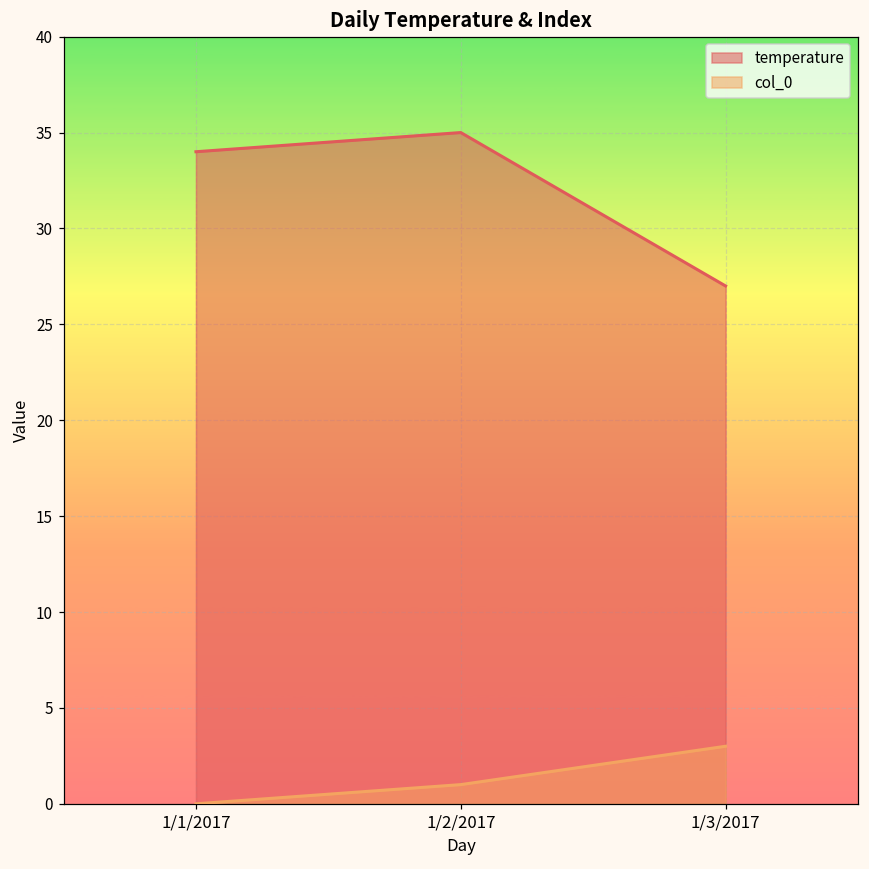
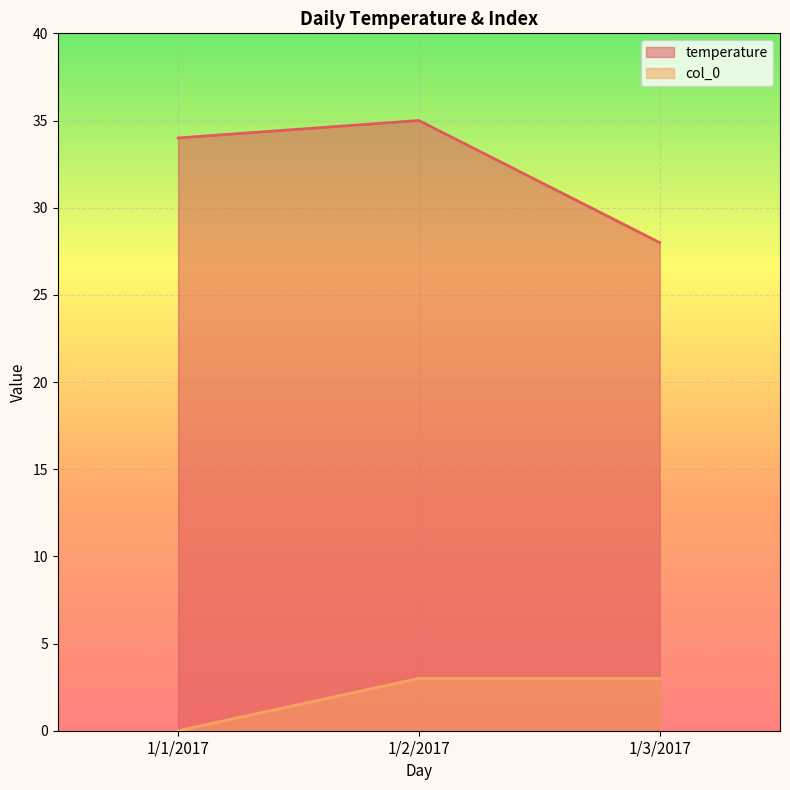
  {
    "temperature": {
      "1/1/2017": 34,
      "1/2/2017": 35,
-     "1/3/2017": 27
+     "1/3/2017": 28
    },
    "col_0": {
      "1/1/2017": 0,
-     "1/2/2017": 1,
+     "1/2/2017": 3,
      "1/3/2017": 3
    }
  }
